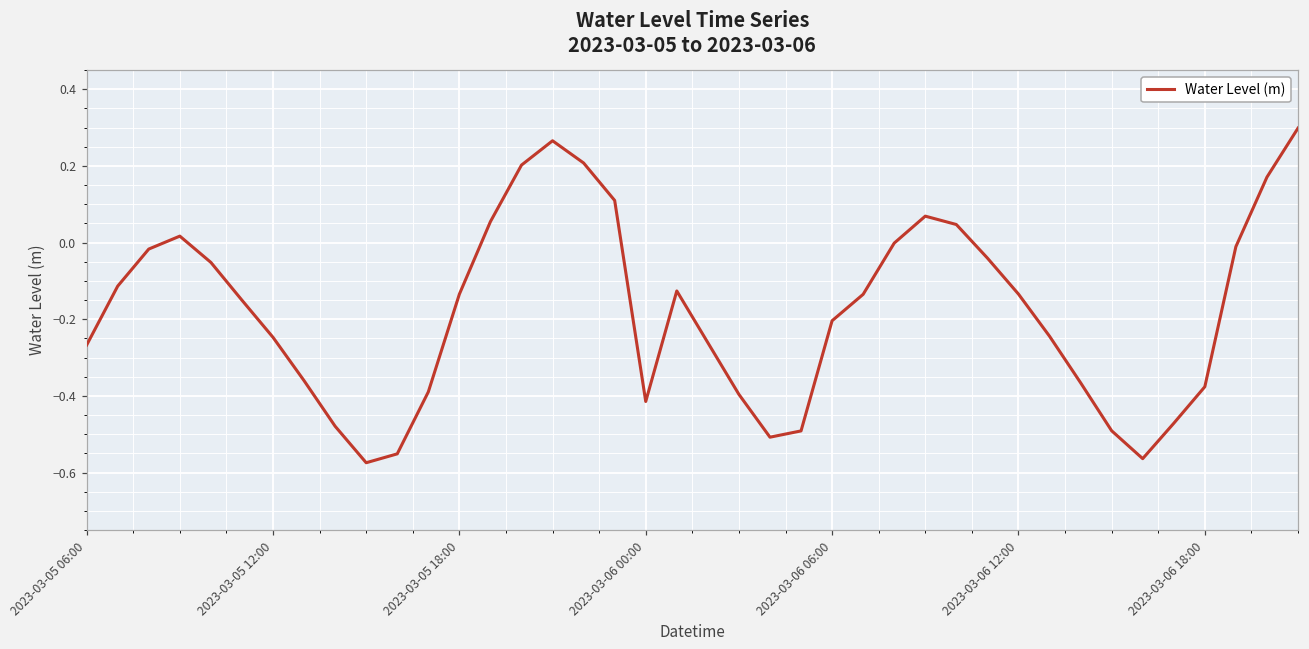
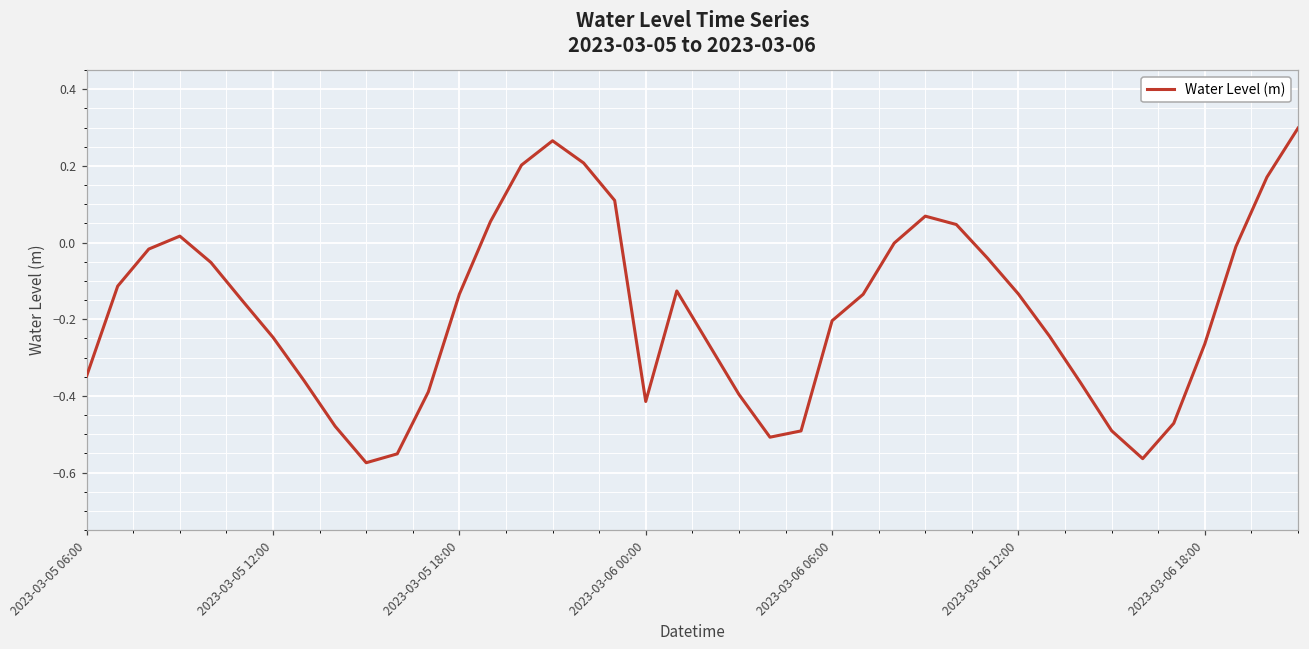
  {
-   "2023-03-05 06:00": -0.27,
+   "2023-03-05 06:00": -0.35,
    "2023-03-05 12:00": -0.25,
    "2023-03-05 18:00": -0.13,
    "2023-03-06 00:00": -0.41,
    "2023-03-06 06:00": -0.20,
    "2023-03-06 12:00": -0.13,
-   "2023-03-06 18:00": -0.38
+   "2023-03-06 18:00": -0.26
  }
